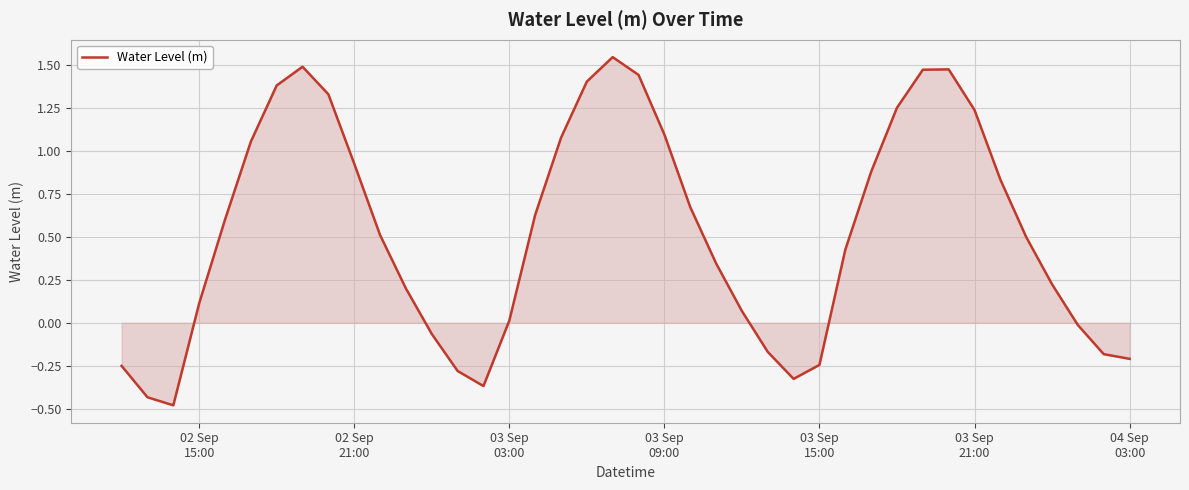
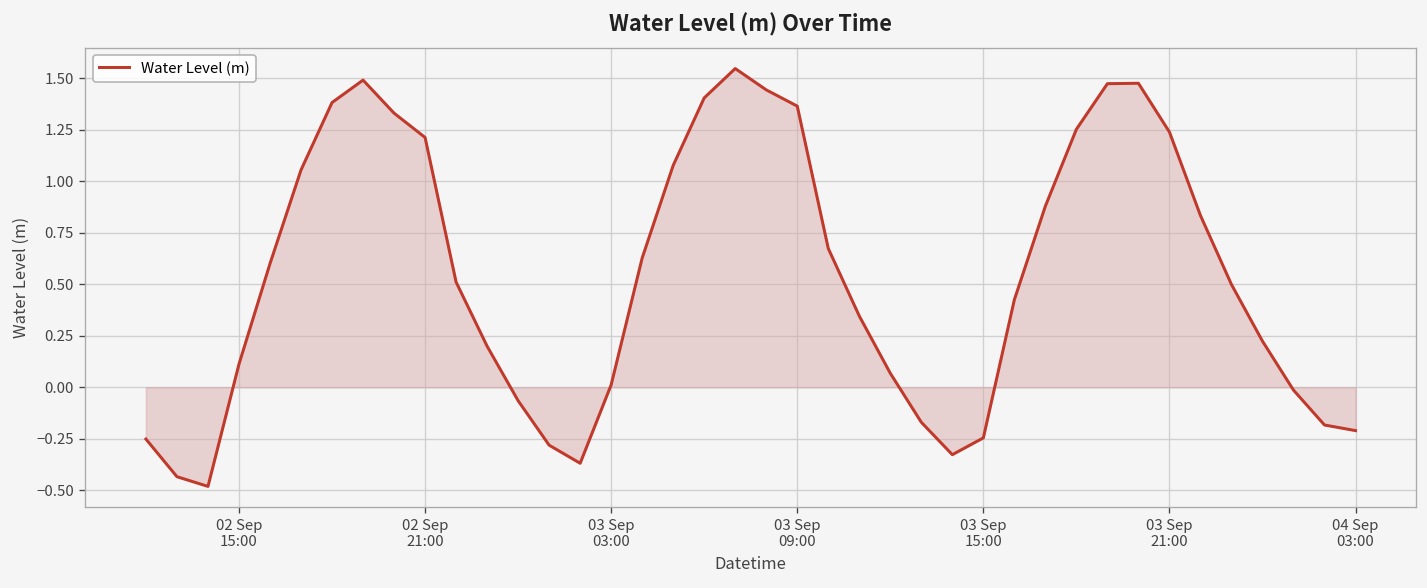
  {
    "Water Level (m)": {
-     "02 Sep 21:00": 0.93,
-     "03 Sep 09:00": 1.10,
+     "02 Sep 21:00": 1.21,
+     "03 Sep 09:00": 1.36,
      "03 Sep 15:00": -0.25,
      "04 Sep 03:00": -0.21
    }
  }
